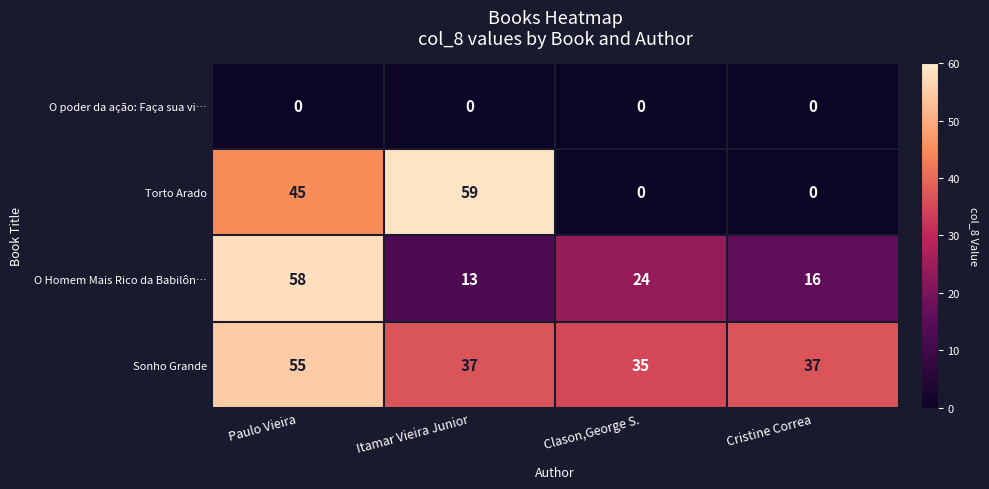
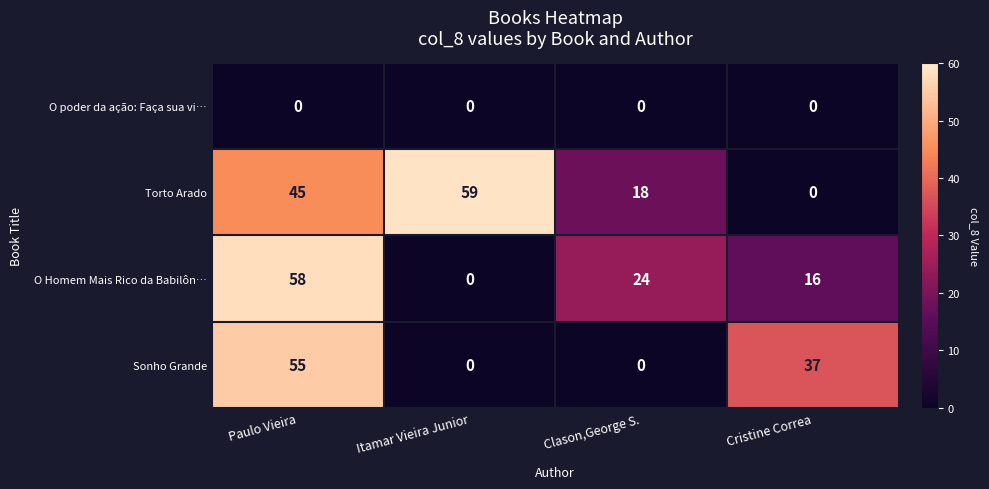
  {
    "O poder da ação: Faça sua vi…": {
      "Paulo Vieira": 0,
      "Itamar Vieira Junior": 0,
      "Clason,George S.": 0,
      "Cristine Correa": 0
    },
    "Torto Arado": {
      "Paulo Vieira": 45,
      "Itamar Vieira Junior": 59,
-     "Clason,George S.": 0,
+     "Clason,George S.": 18,
      "Cristine Correa": 0
    },
    "O Homem Mais Rico da Babilôn…": {
      "Paulo Vieira": 58,
-     "Itamar Vieira Junior": 13,
+     "Itamar Vieira Junior": 0,
      "Clason,George S.": 24,
      "Cristine Correa": 16
    },
    "Sonho Grande": {
      "Paulo Vieira": 55,
-     "Itamar Vieira Junior": 37,
-     "Clason,George S.": 35,
+     "Itamar Vieira Junior": 0,
+     "Clason,George S.": 0,
      "Cristine Correa": 37
    }
  }
